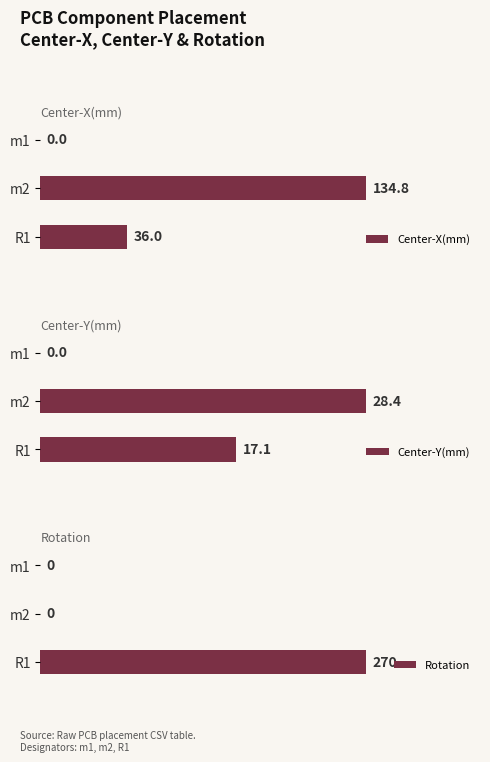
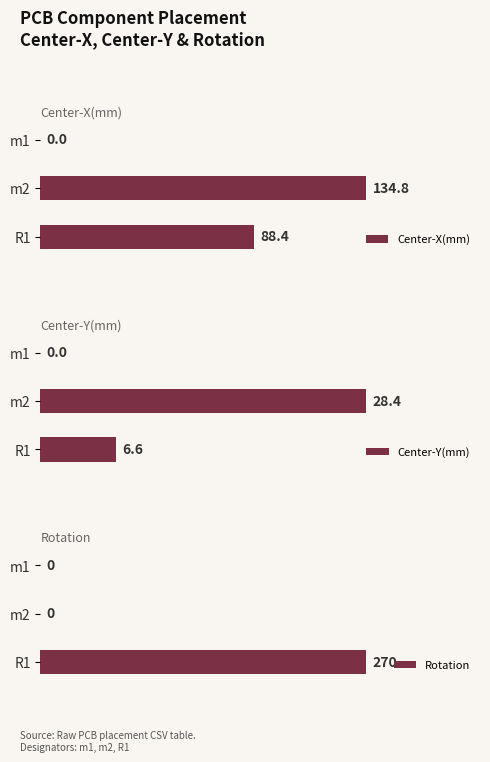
  {
    "Center-X(mm)": {
      "m1": 0.0,
      "m2": 134.8,
-     "R1": 36.0
+     "R1": 88.4
    },
    "Center-Y(mm)": {
      "m1": 0.0,
      "m2": 28.4,
-     "R1": 17.1
+     "R1": 6.6
    },
    "Rotation": {
      "m1": 0,
      "m2": 0,
      "R1": 270
    }
  }
